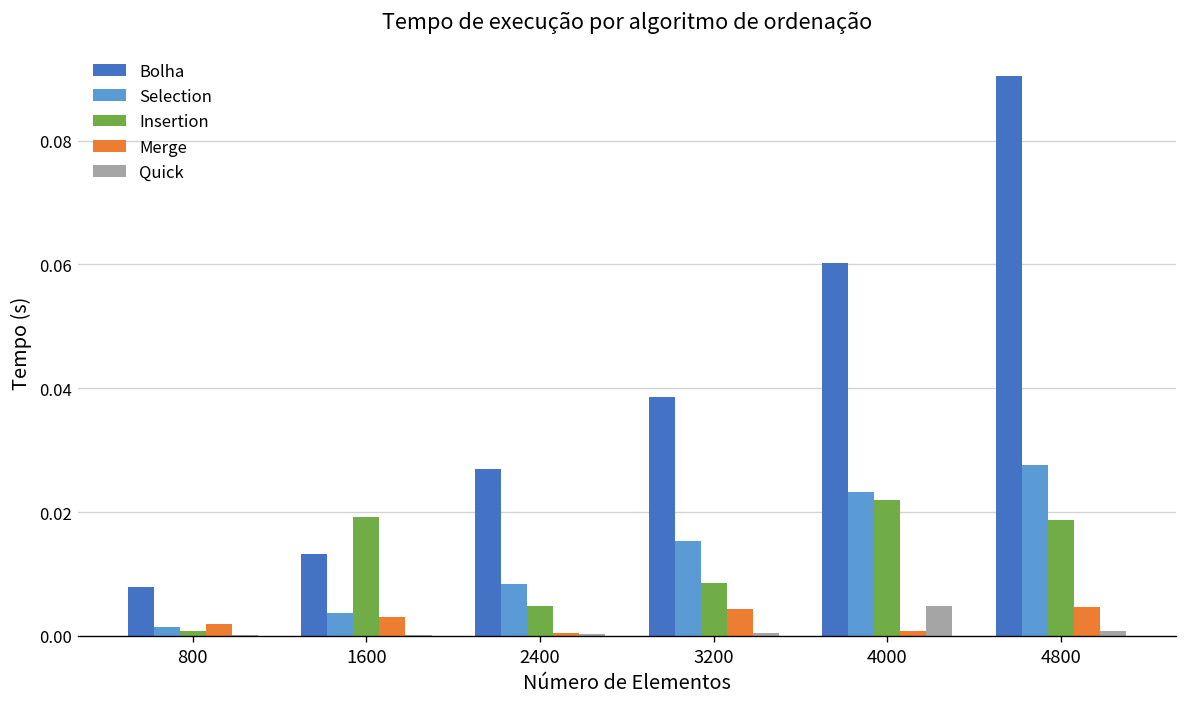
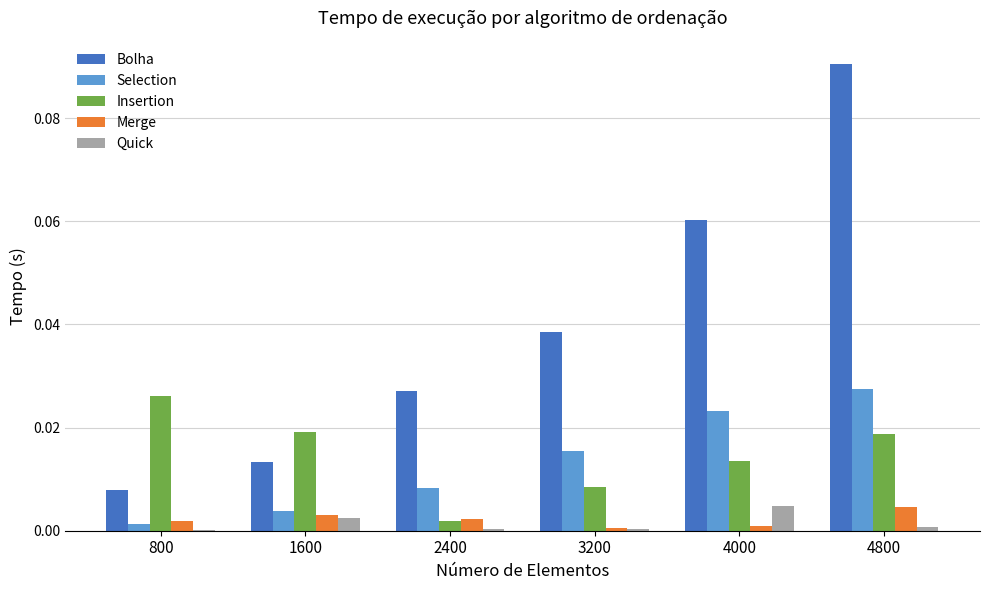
  {
    "Insertion": {
-     "800": 0.001,
+     "800": 0.026,
      "1600": 0.019,
-     "2400": 0.005,
+     "2400": 0.002,
      "3200": 0.009,
-     "4000": 0.022,
+     "4000": 0.014,
      "4800": 0.019
    },
    "Merge": {
      "800": 0.002,
      "1600": 0.003,
-     "2400": 0.000,
-     "3200": 0.004,
+     "2400": 0.002,
+     "3200": 0.001,
      "4000": 0.001,
      "4800": 0.005
    },
    "Quick": {
-     "1600": 0.000,
+     "1600": 0.002,
      "4000": 0.005,
      "4800": 0.001
    }
  }
